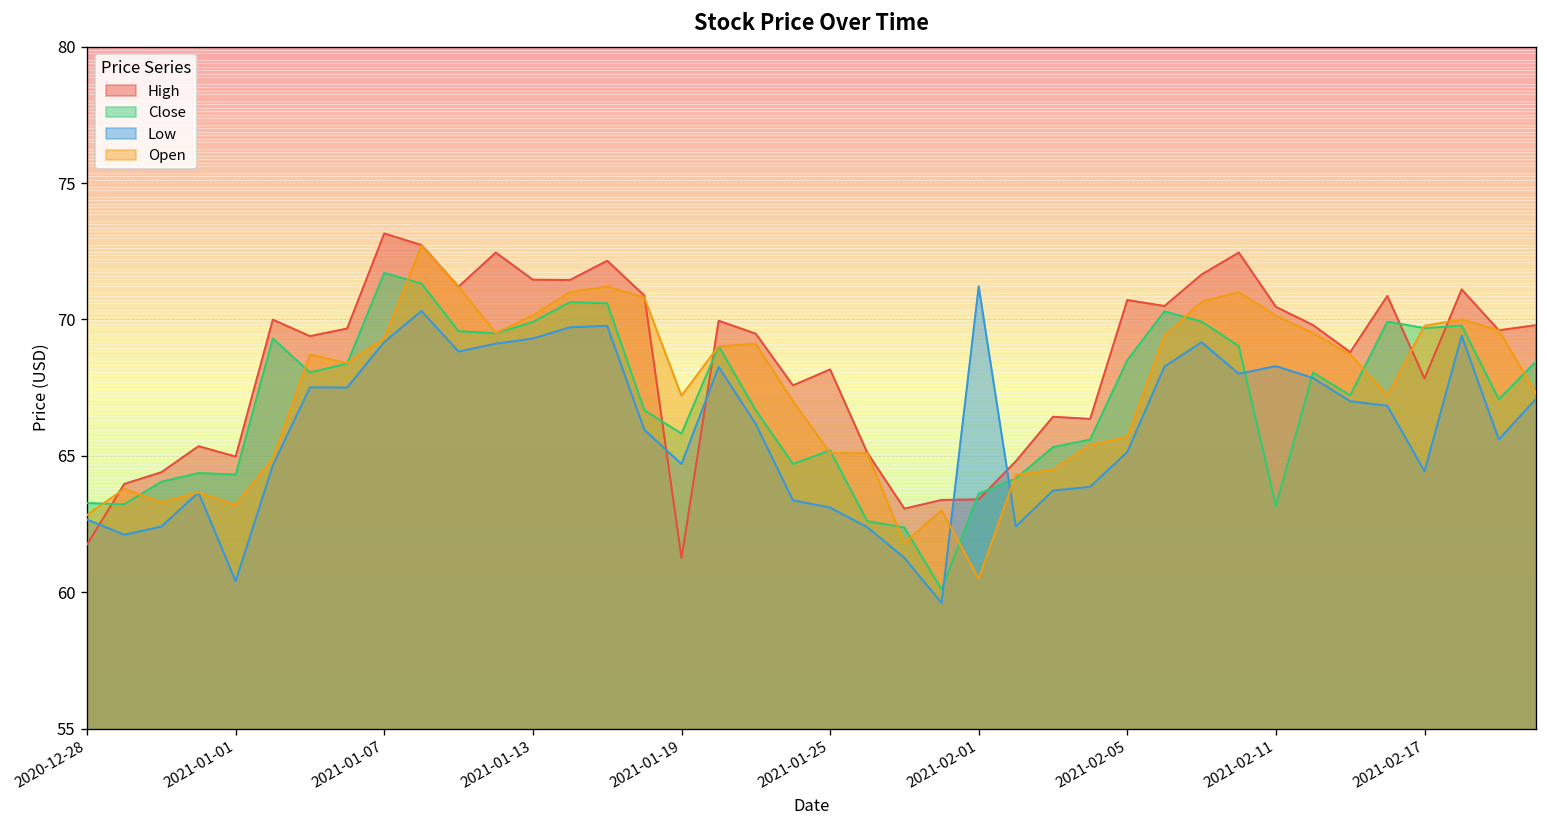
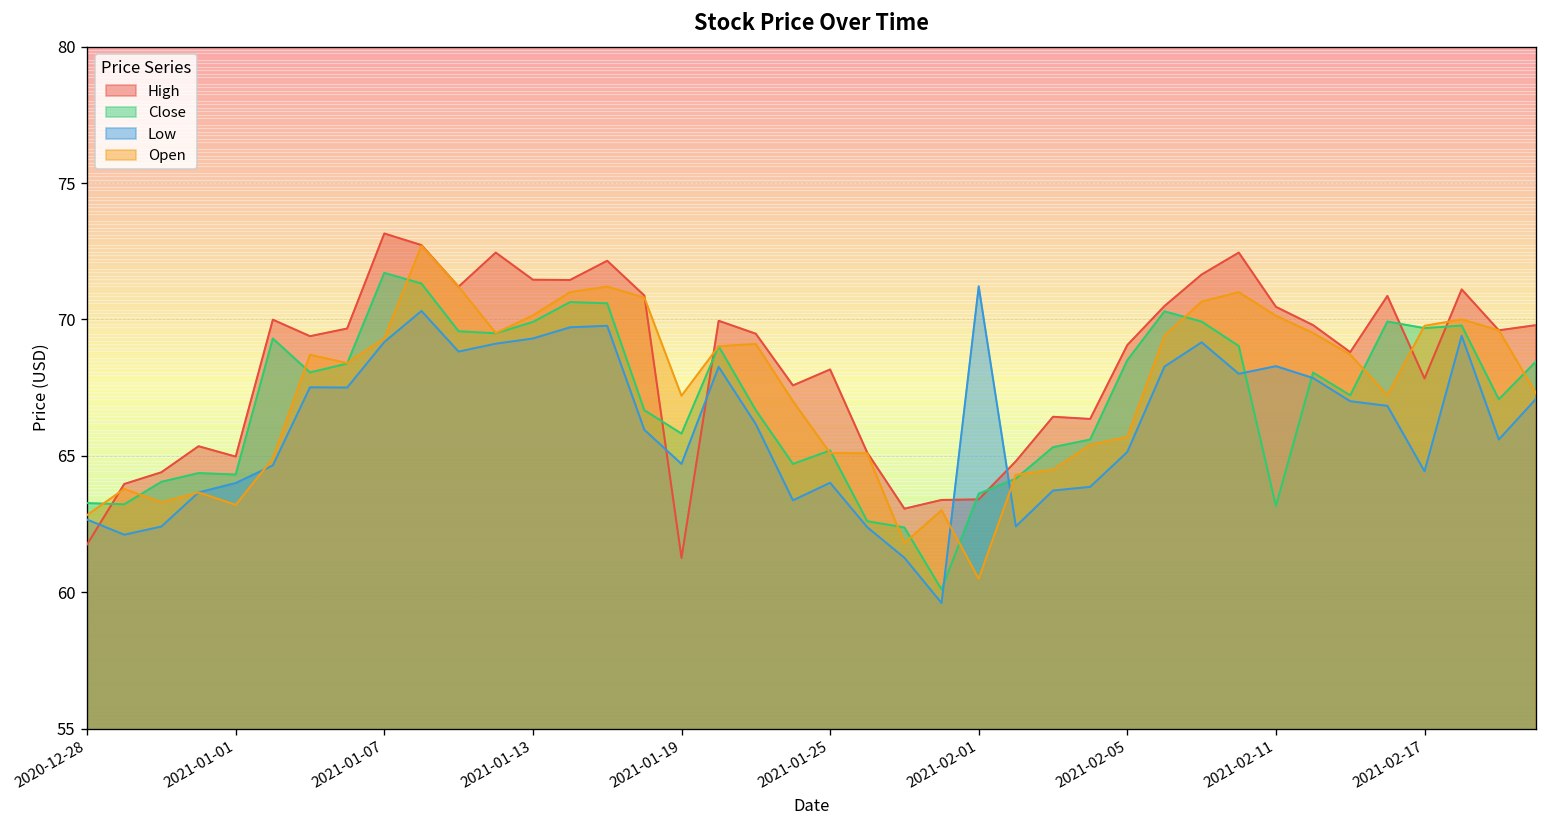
  {
    "High": {
      "2020-12-28": 61.8,
      "2021-01-01": 65.0,
      "2021-01-07": 73.2,
      "2021-01-13": 71.5,
      "2021-01-19": 61.3,
      "2021-01-25": 68.2,
      "2021-02-01": 63.4,
-     "2021-02-05": 70.7,
+     "2021-02-05": 69.1,
      "2021-02-11": 70.5,
      "2021-02-17": 67.8
    },
    "Close": {
      "2020-12-28": 63.3,
      "2021-01-01": 64.3,
      "2021-01-07": 71.7,
      "2021-01-13": 69.9,
      "2021-01-19": 65.8,
      "2021-02-01": 63.6,
      "2021-02-05": 68.5,
      "2021-02-11": 63.2
    },
    "Low": {
      "2020-12-28": 62.7,
-     "2021-01-01": 60.4,
+     "2021-01-01": 64.0,
      "2021-01-07": 69.2,
      "2021-01-13": 69.3,
      "2021-01-19": 64.7,
-     "2021-01-25": 63.1,
+     "2021-01-25": 64.0,
      "2021-02-01": 71.2,
      "2021-02-05": 65.1,
      "2021-02-11": 68.3,
      "2021-02-17": 64.4
    },
    "Open": {
      "2020-12-28": 62.8,
      "2021-01-01": 63.2,
      "2021-01-07": 69.3,
      "2021-01-13": 70.1,
      "2021-01-19": 67.2,
      "2021-02-01": 60.5,
      "2021-02-05": 65.7,
      "2021-02-11": 70.1
    }
  }
